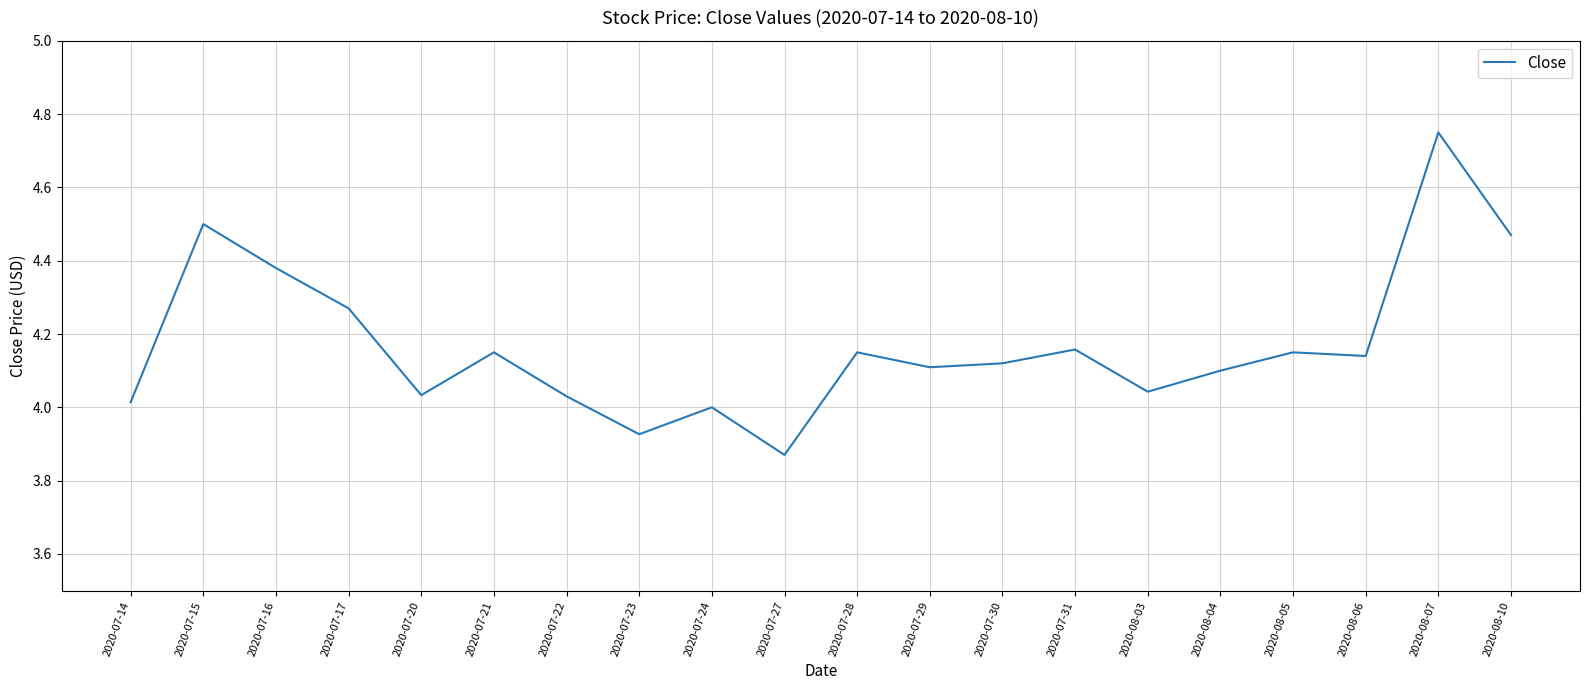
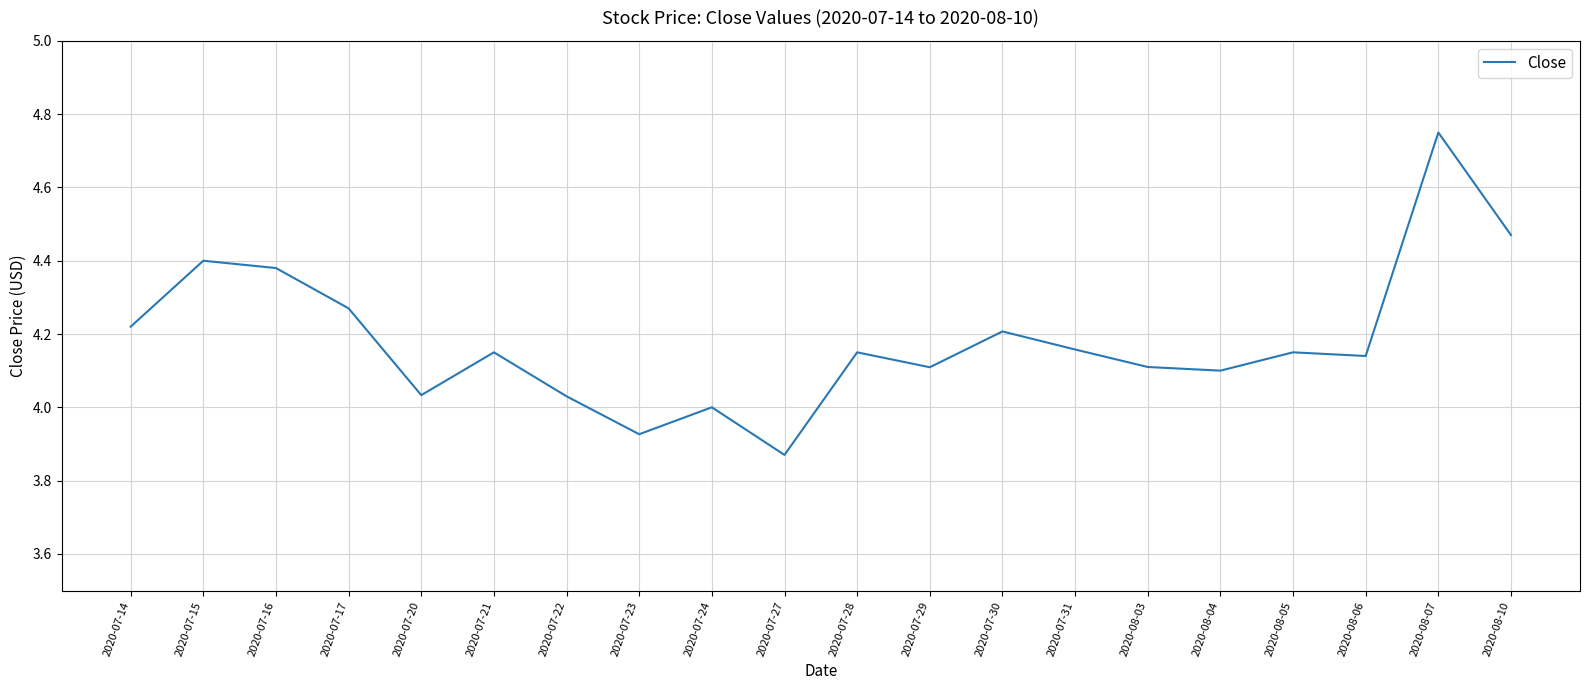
  {
-   "2020-07-14": 4.01,
-   "2020-07-15": 4.5,
+   "2020-07-14": 4.22,
+   "2020-07-15": 4.4,
    "2020-07-16": 4.38,
    "2020-07-17": 4.27,
    "2020-07-20": 4.03,
    "2020-07-21": 4.15,
    "2020-07-22": 4.03,
    "2020-07-23": 3.93,
    "2020-07-24": 4.00,
    "2020-07-27": 3.87,
    "2020-07-28": 4.15,
    "2020-07-29": 4.11,
-   "2020-07-30": 4.12,
+   "2020-07-30": 4.21,
    "2020-07-31": 4.16,
-   "2020-08-03": 4.04,
+   "2020-08-03": 4.11,
    "2020-08-04": 4.10,
    "2020-08-05": 4.15,
    "2020-08-06": 4.14,
    "2020-08-07": 4.75,
    "2020-08-10": 4.47
  }
